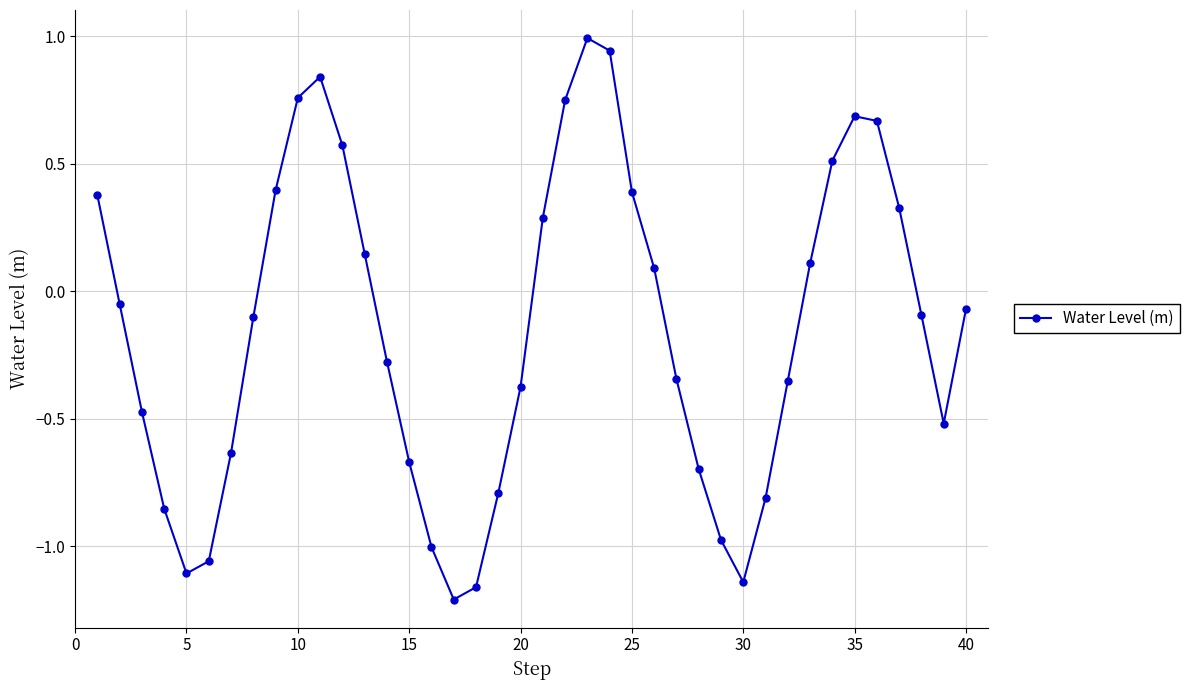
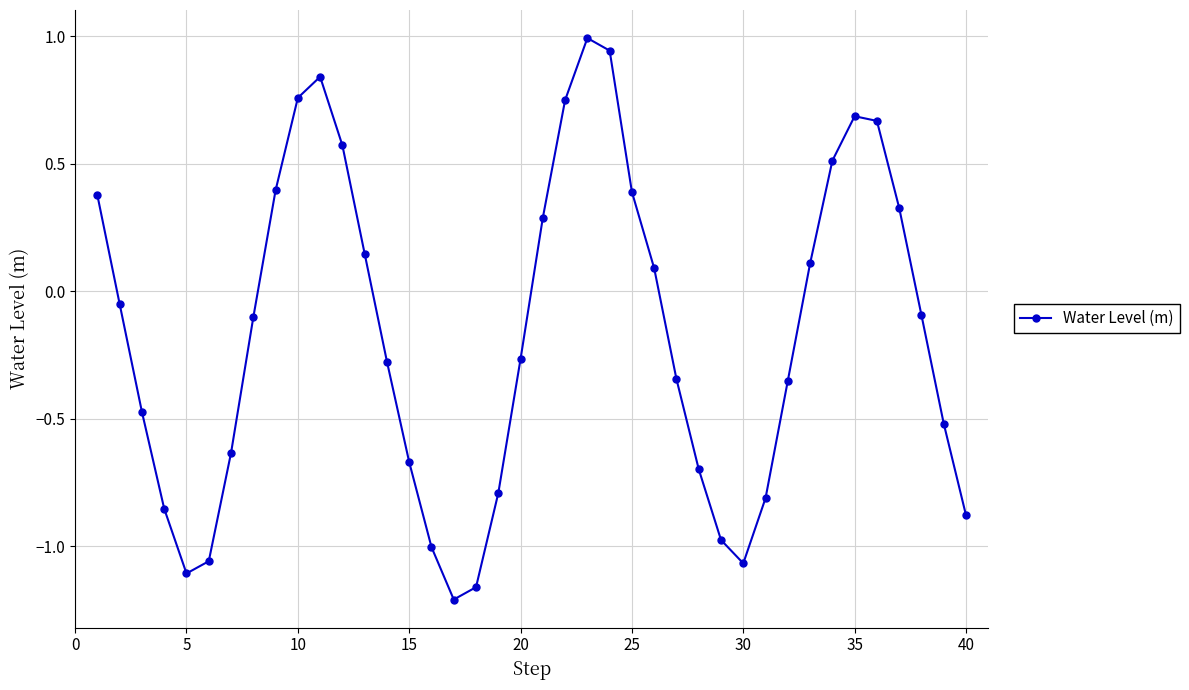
  {
    "5": -1.11,
    "10": 0.76,
    "15": -0.67,
-   "20": -0.37,
+   "20": -0.26,
    "25": 0.39,
-   "30": -1.14,
+   "30": -1.07,
    "35": 0.69,
-   "40": -0.07
+   "40": -0.88
  }
